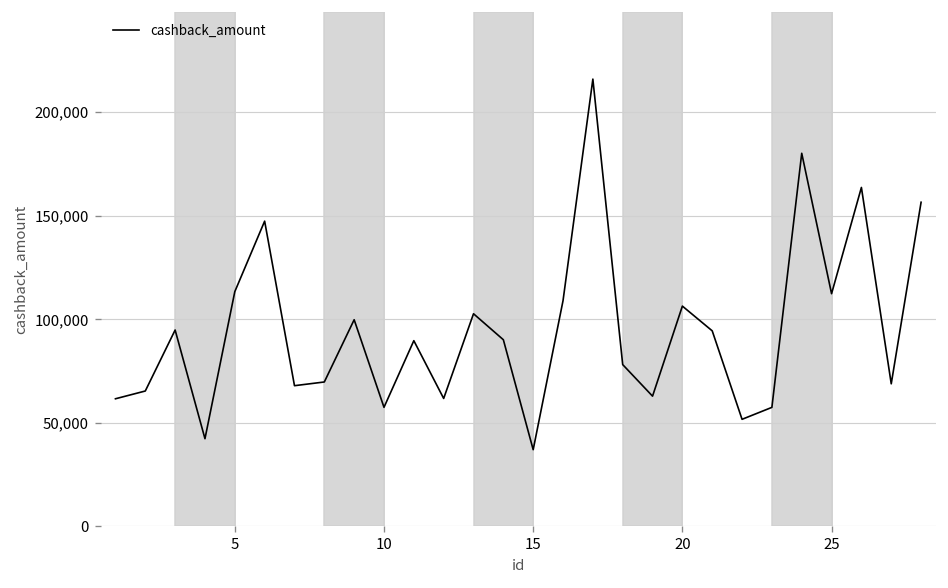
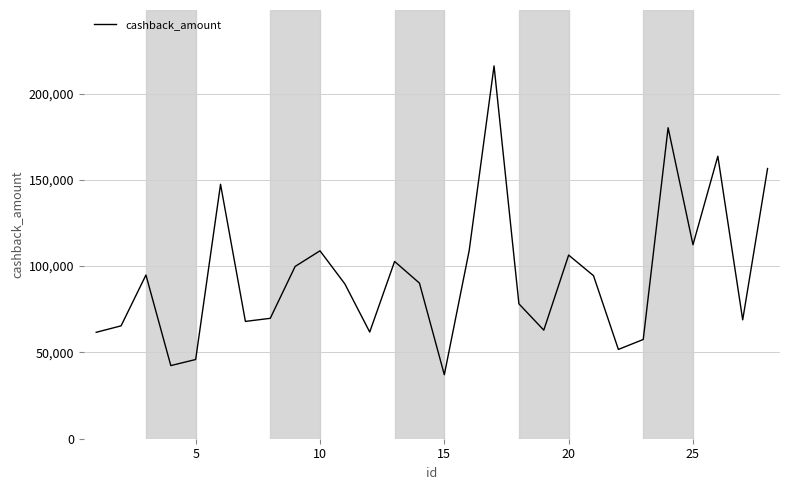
  {
-   "5": "113,000",
-   "10": "58,000",
+   "5": "46,000",
+   "10": "109,000",
    "15": "37,000",
    "20": "106,000",
    "25": "112,000"
  }
